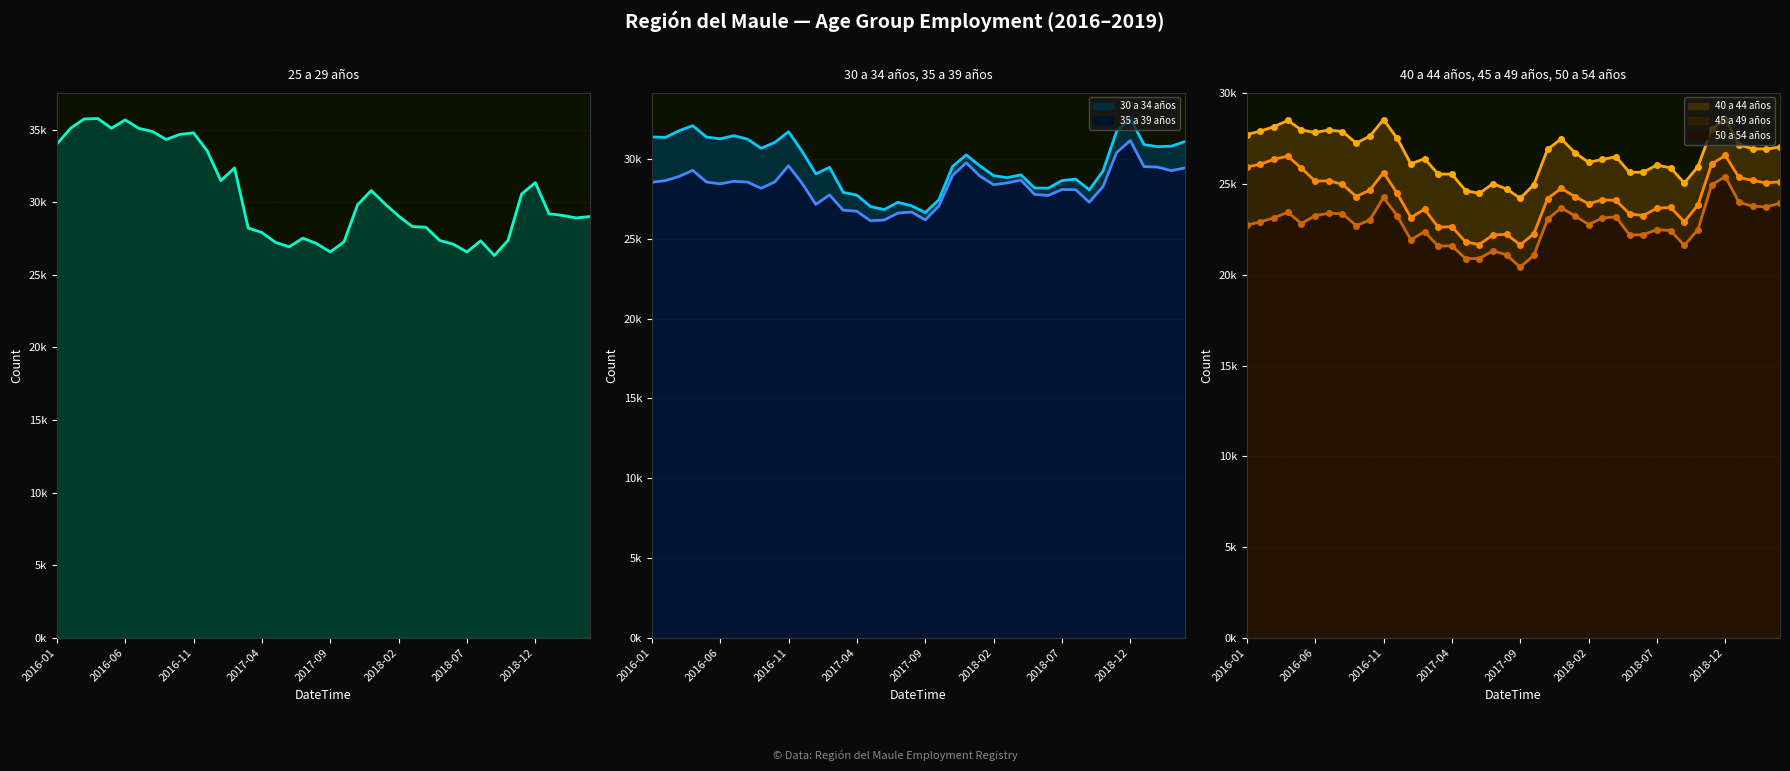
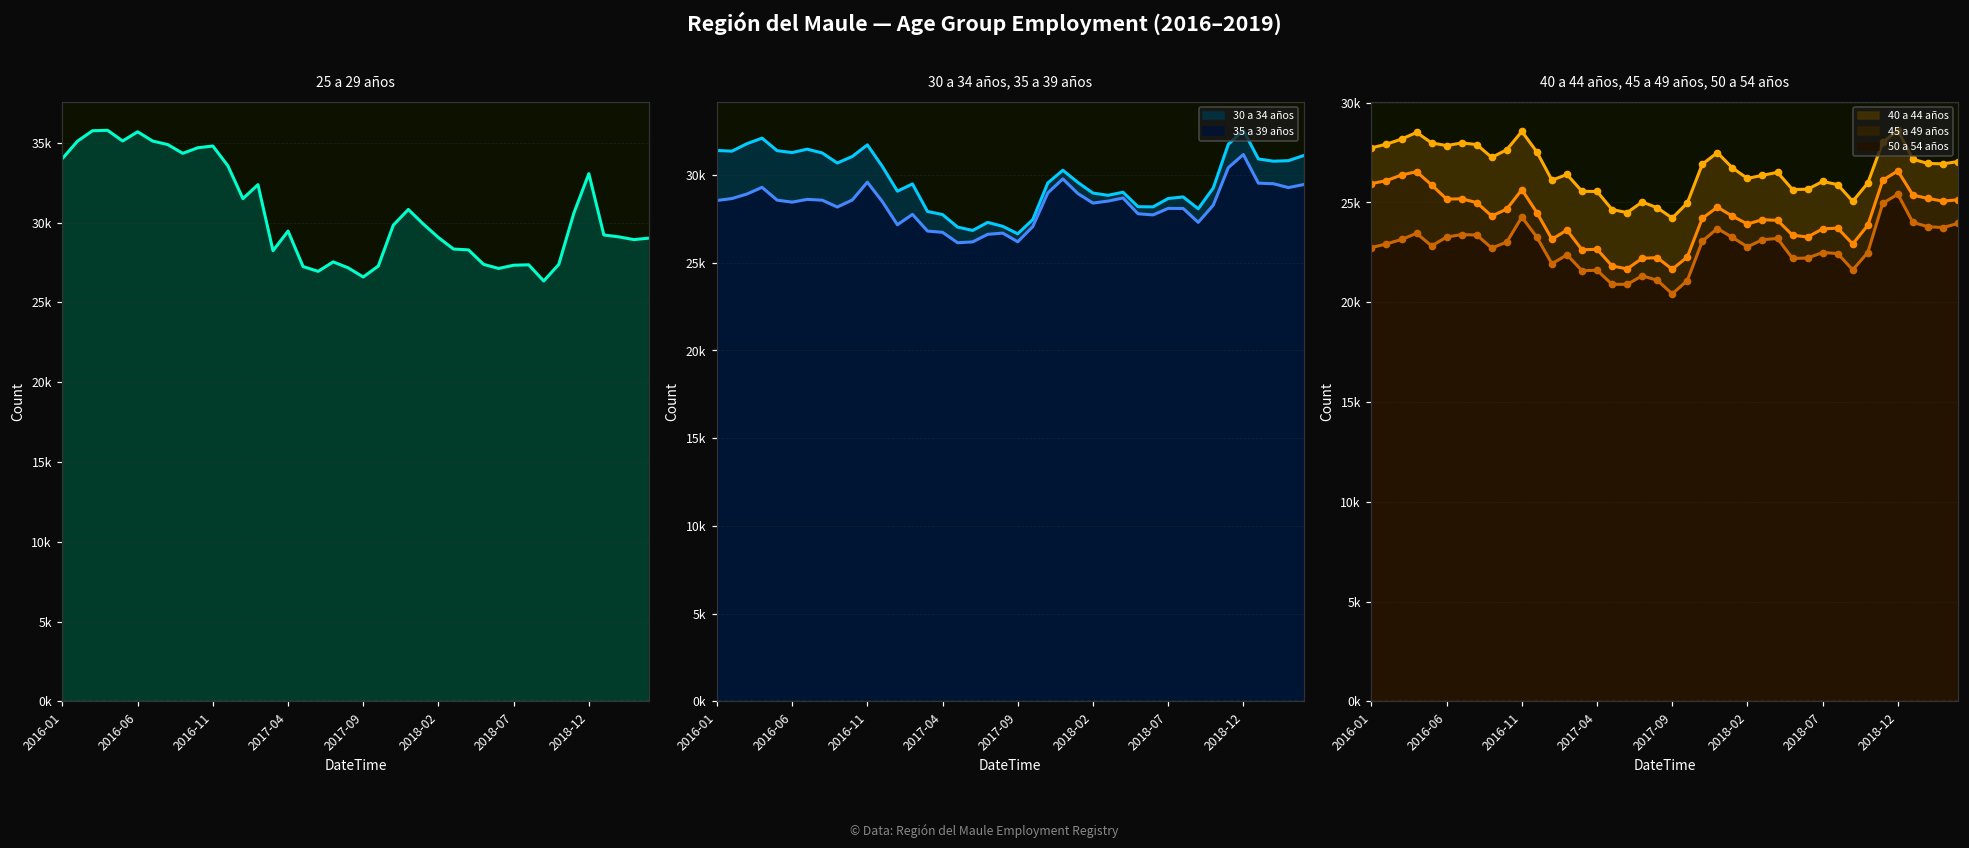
  {
    "25 a 29 años": {
      "2016-01": 34000,
      "2016-06": 35700,
      "2016-11": 34800,
-     "2017-04": 27900,
+     "2017-04": 29500,
      "2017-09": 26600,
      "2018-02": 29100,
-     "2018-07": 26600,
-     "2018-12": 31400
+     "2018-07": 27300,
+     "2018-12": 33100
    }
  }
